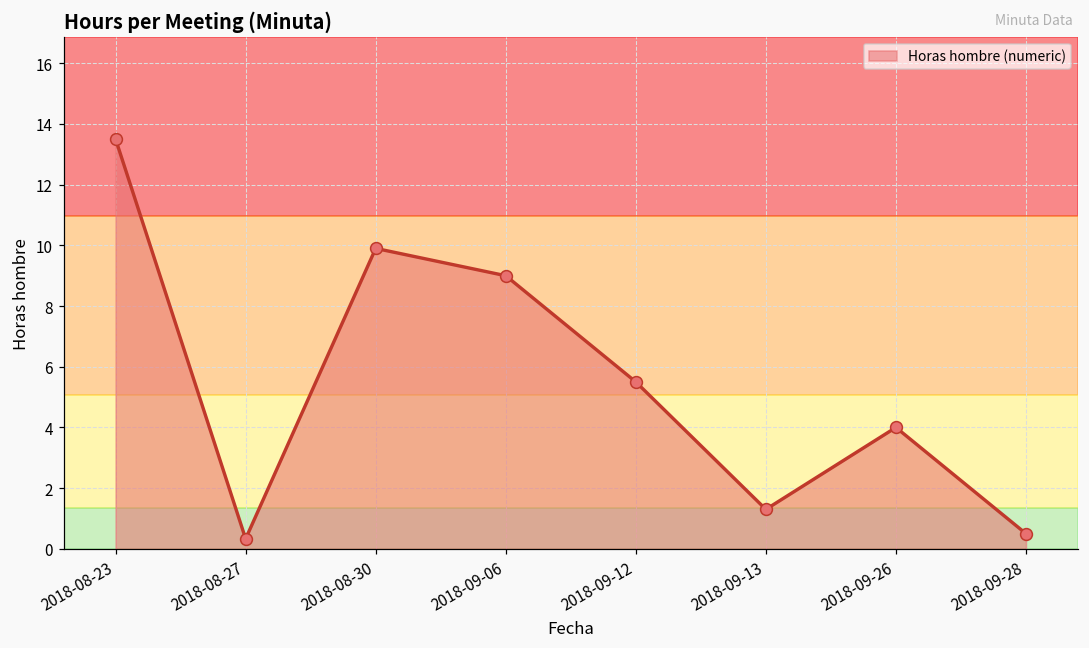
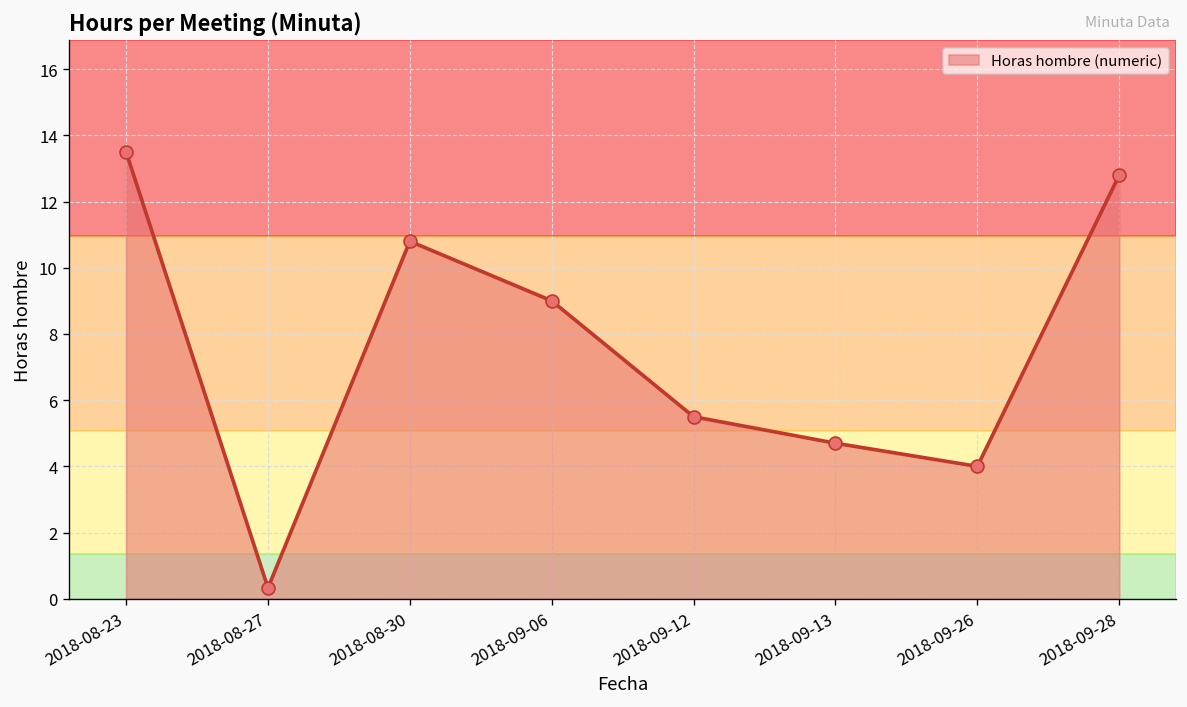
  {
    "2018-08-23": 13.5,
    "2018-08-27": 0.3,
-   "2018-08-30": 9.9,
+   "2018-08-30": 10.8,
    "2018-09-06": 9.0,
    "2018-09-12": 5.5,
-   "2018-09-13": 1.3,
+   "2018-09-13": 4.7,
    "2018-09-26": 4.0,
-   "2018-09-28": 0.5
+   "2018-09-28": 12.8
  }
